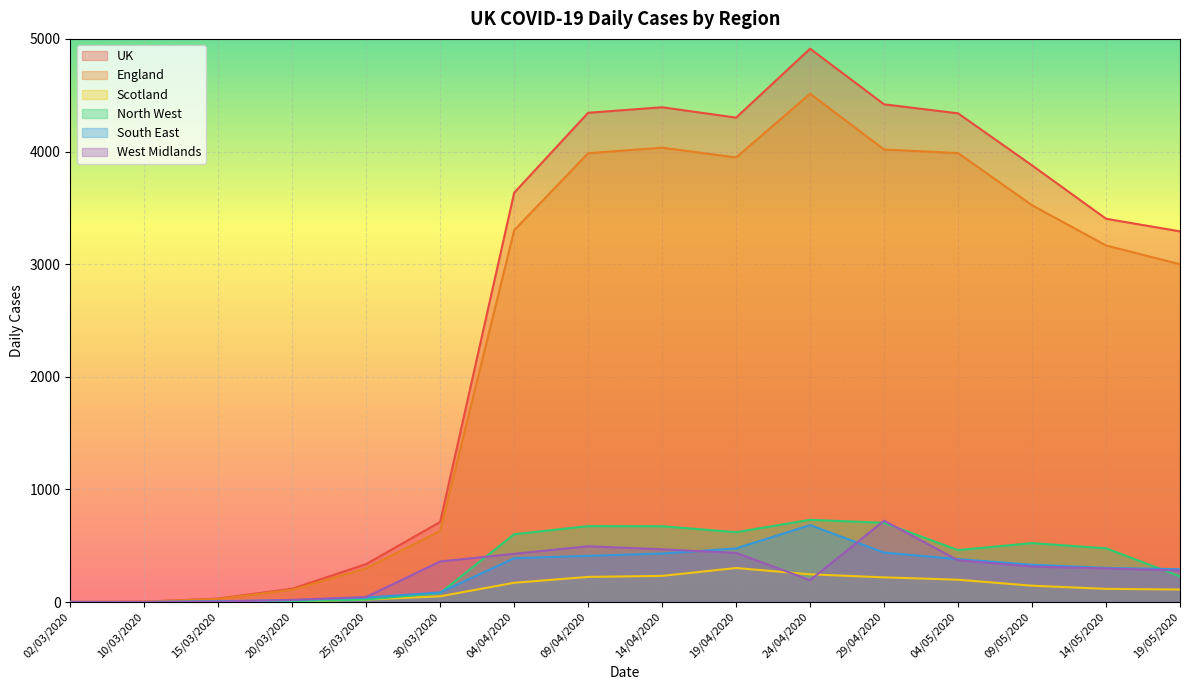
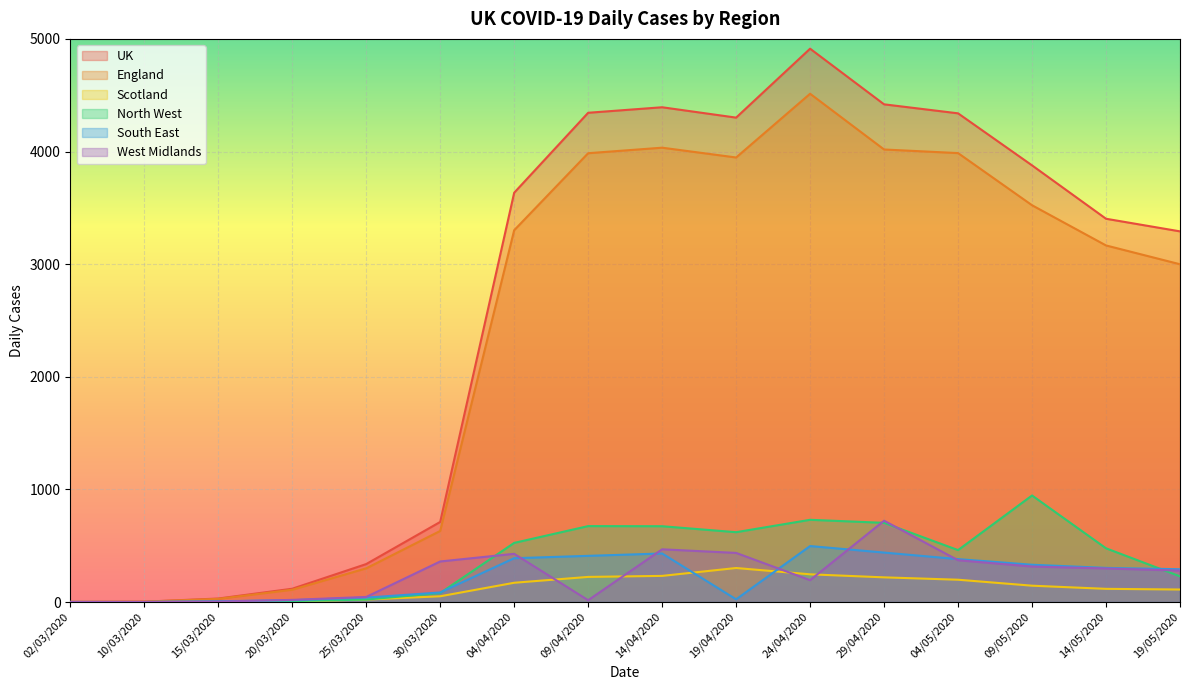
  {
    "North West": {
-     "04/04/2020": 600,
+     "04/04/2020": 530,
      "09/04/2020": 670,
      "14/04/2020": 670,
      "19/04/2020": 620,
      "24/04/2020": 730,
      "04/05/2020": 460,
-     "09/05/2020": 520,
+     "09/05/2020": 950,
      "14/05/2020": 480,
      "19/05/2020": 230
    },
    "South East": {
      "04/04/2020": 390,
      "09/04/2020": 410,
      "14/04/2020": 430,
-     "19/04/2020": 480,
-     "24/04/2020": 680,
+     "19/04/2020": 20,
+     "24/04/2020": 500,
      "29/04/2020": 440
    },
    "West Midlands": {
      "30/03/2020": 360,
      "04/04/2020": 430,
-     "09/04/2020": 500,
+     "09/04/2020": 20,
      "14/04/2020": 470,
      "19/04/2020": 440,
      "24/04/2020": 190
    }
  }
